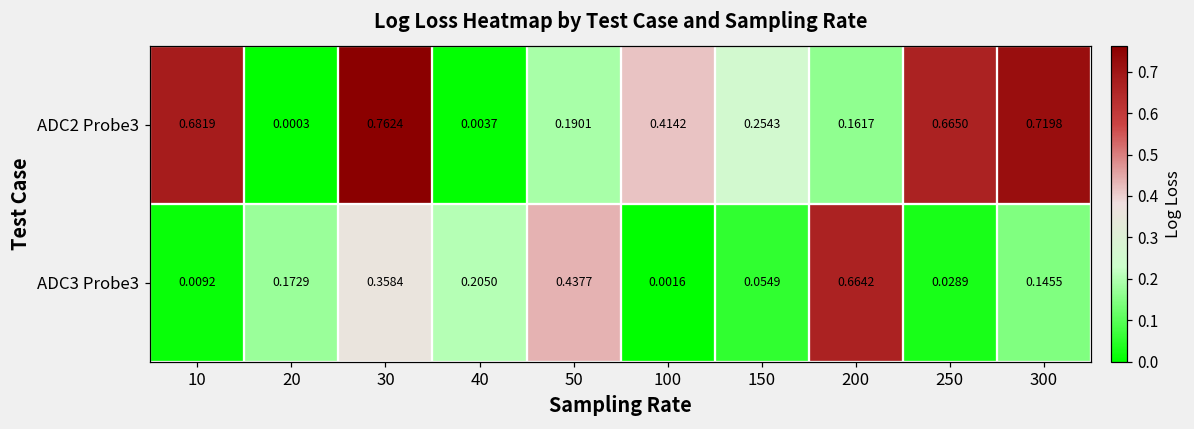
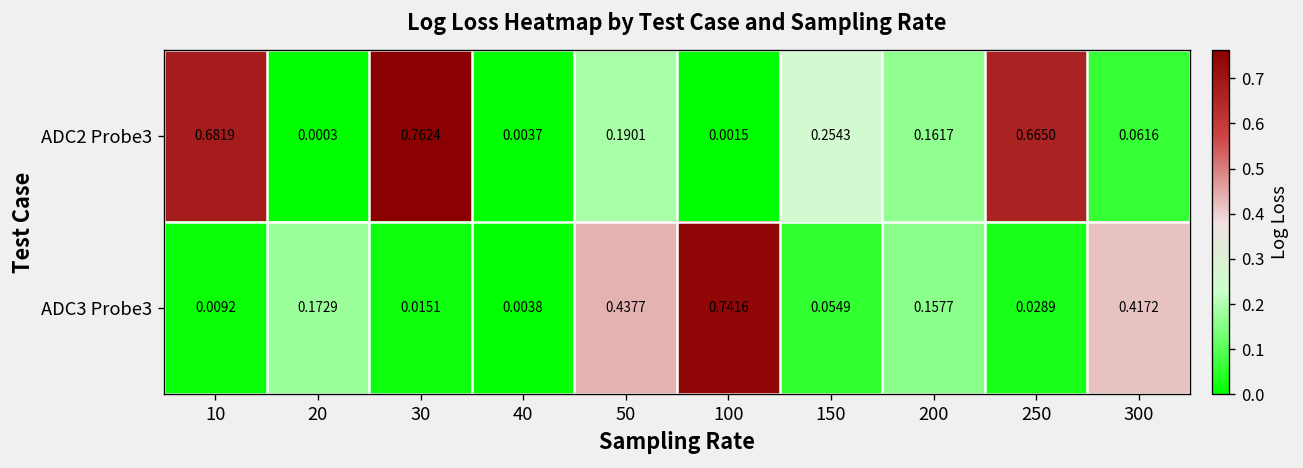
  {
    "ADC2 Probe3": {
      "10": 0.6819,
      "20": 0.0003,
      "30": 0.7624,
      "40": 0.0037,
      "50": 0.1901,
-     "100": 0.4142,
+     "100": 0.0015,
      "150": 0.2543,
      "200": 0.1617,
      "250": 0.6650,
-     "300": 0.7198
+     "300": 0.0616
    },
    "ADC3 Probe3": {
      "10": 0.0092,
      "20": 0.1729,
-     "30": 0.3584,
-     "40": 0.2050,
+     "30": 0.0151,
+     "40": 0.0038,
      "50": 0.4377,
-     "100": 0.0016,
+     "100": 0.7416,
      "150": 0.0549,
-     "200": 0.6642,
+     "200": 0.1577,
      "250": 0.0289,
-     "300": 0.1455
+     "300": 0.4172
    }
  }
